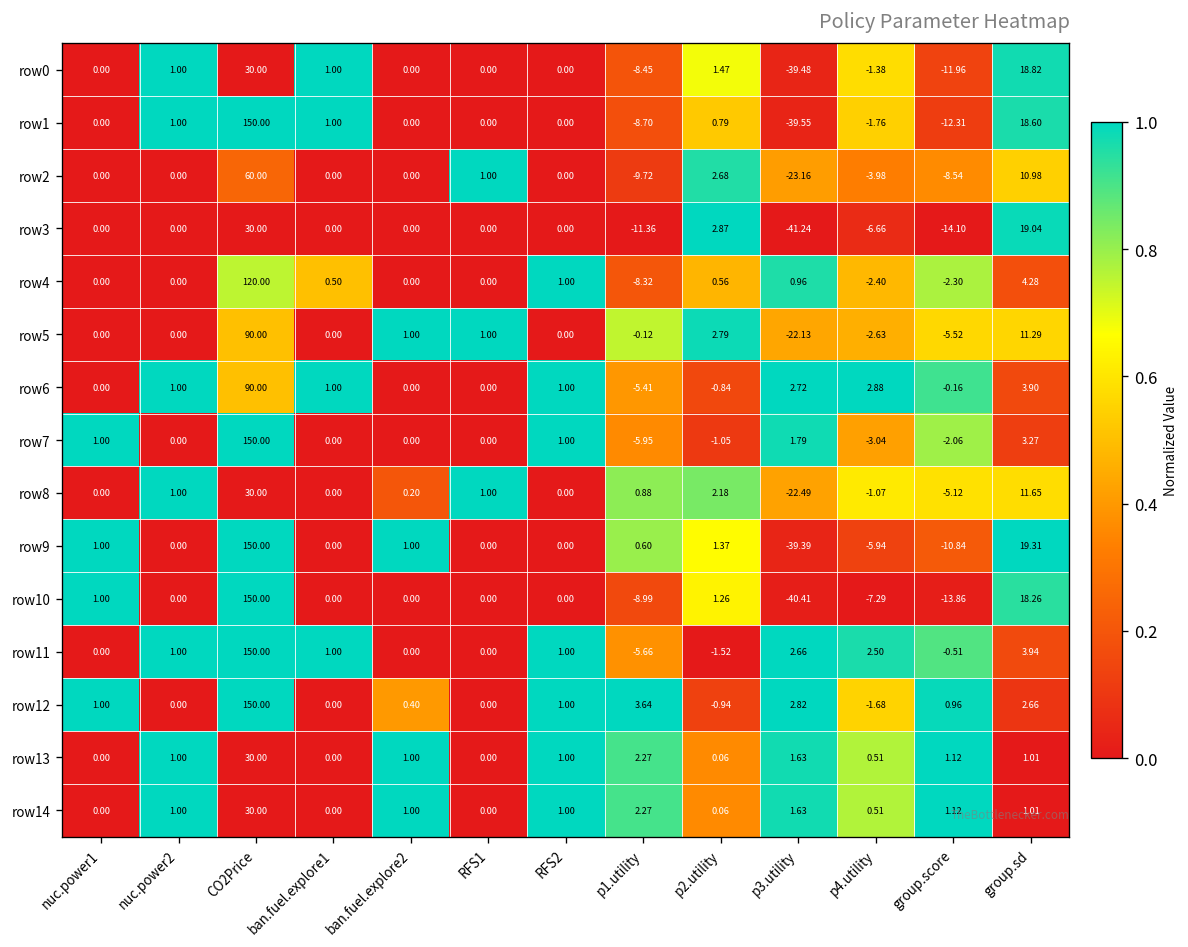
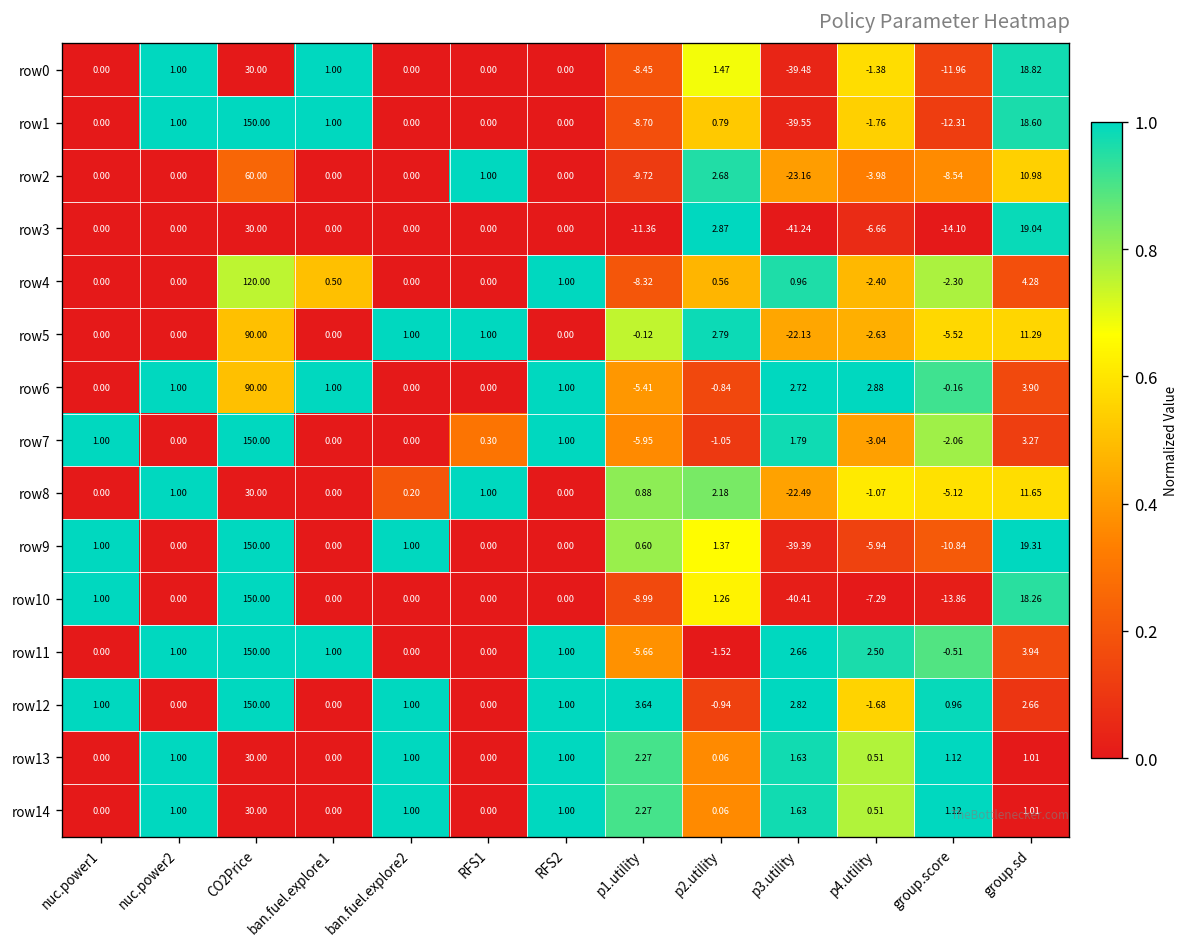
  {
    "row0": {
      "nuc.power1": 0.00,
      "nuc.power2": 1.00,
      "CO2Price": 30.00,
      "ban.fuel.explore1": 1.00,
      "ban.fuel.explore2": 0.00,
      "RFS1": 0.00,
      "RFS2": 0.00,
      "p1.utility": -8.45,
      "p2.utility": 1.47,
      "p3.utility": -39.48,
      "p4.utility": -1.38,
      "group.score": -11.96,
      "group.sd": 18.82
    },
    "row1": {
      "nuc.power1": 0.00,
      "nuc.power2": 1.00,
      "CO2Price": 150.00,
      "ban.fuel.explore1": 1.00,
      "ban.fuel.explore2": 0.00,
      "RFS1": 0.00,
      "RFS2": 0.00,
      "p1.utility": -8.70,
      "p2.utility": 0.79,
      "p3.utility": -39.55,
      "p4.utility": -1.76,
      "group.score": -12.31,
      "group.sd": 18.60
    },
    "row2": {
      "nuc.power1": 0.00,
      "nuc.power2": 0.00,
      "CO2Price": 60.00,
      "ban.fuel.explore1": 0.00,
      "ban.fuel.explore2": 0.00,
      "RFS1": 1.00,
      "RFS2": 0.00,
      "p1.utility": -9.72,
      "p2.utility": 2.68,
      "p3.utility": -23.16,
      "p4.utility": -3.98,
      "group.score": -8.54,
      "group.sd": 10.98
    },
    "row3": {
      "nuc.power1": 0.00,
      "nuc.power2": 0.00,
      "CO2Price": 30.00,
      "ban.fuel.explore1": 0.00,
      "ban.fuel.explore2": 0.00,
      "RFS1": 0.00,
      "RFS2": 0.00,
      "p1.utility": -11.36,
      "p2.utility": 2.87,
      "p3.utility": -41.24,
      "p4.utility": -6.66,
      "group.score": -14.10,
      "group.sd": 19.04
    },
    "row4": {
      "nuc.power1": 0.00,
      "nuc.power2": 0.00,
      "CO2Price": 120.00,
      "ban.fuel.explore1": 0.50,
      "ban.fuel.explore2": 0.00,
      "RFS1": 0.00,
      "RFS2": 1.00,
      "p1.utility": -8.32,
      "p2.utility": 0.56,
      "p3.utility": 0.96,
      "p4.utility": -2.40,
      "group.score": -2.30,
      "group.sd": 4.28
    },
    "row5": {
      "nuc.power1": 0.00,
      "nuc.power2": 0.00,
      "CO2Price": 90.00,
      "ban.fuel.explore1": 0.00,
      "ban.fuel.explore2": 1.00,
      "RFS1": 1.00,
      "RFS2": 0.00,
      "p1.utility": -0.12,
      "p2.utility": 2.79,
      "p3.utility": -22.13,
      "p4.utility": -2.63,
      "group.score": -5.52,
      "group.sd": 11.29
    },
    "row6": {
      "nuc.power1": 0.00,
      "nuc.power2": 1.00,
      "CO2Price": 90.00,
      "ban.fuel.explore1": 1.00,
      "ban.fuel.explore2": 0.00,
      "RFS1": 0.00,
      "RFS2": 1.00,
      "p1.utility": -5.41,
      "p2.utility": -0.84,
      "p3.utility": 2.72,
      "p4.utility": 2.88,
      "group.score": -0.16,
      "group.sd": 3.90
    },
    "row7": {
      "nuc.power1": 1.00,
      "nuc.power2": 0.00,
      "CO2Price": 150.00,
      "ban.fuel.explore1": 0.00,
      "ban.fuel.explore2": 0.00,
-     "RFS1": 0.00,
+     "RFS1": 0.30,
      "RFS2": 1.00,
      "p1.utility": -5.95,
      "p2.utility": -1.05,
      "p3.utility": 1.79,
      "p4.utility": -3.04,
      "group.score": -2.06,
      "group.sd": 3.27
    },
    "row8": {
      "nuc.power1": 0.00,
      "nuc.power2": 1.00,
      "CO2Price": 30.00,
      "ban.fuel.explore1": 0.00,
      "ban.fuel.explore2": 0.20,
      "RFS1": 1.00,
      "RFS2": 0.00,
      "p1.utility": 0.88,
      "p2.utility": 2.18,
      "p3.utility": -22.49,
      "p4.utility": -1.07,
      "group.score": -5.12,
      "group.sd": 11.65
    },
    "row9": {
      "nuc.power1": 1.00,
      "nuc.power2": 0.00,
      "CO2Price": 150.00,
      "ban.fuel.explore1": 0.00,
      "ban.fuel.explore2": 1.00,
      "RFS1": 0.00,
      "RFS2": 0.00,
      "p1.utility": 0.60,
      "p2.utility": 1.37,
      "p3.utility": -39.39,
      "p4.utility": -5.94,
      "group.score": -10.84,
      "group.sd": 19.31
    },
    "row10": {
      "nuc.power1": 1.00,
      "nuc.power2": 0.00,
      "CO2Price": 150.00,
      "ban.fuel.explore1": 0.00,
      "ban.fuel.explore2": 0.00,
      "RFS1": 0.00,
      "RFS2": 0.00,
      "p1.utility": -8.99,
      "p2.utility": 1.26,
      "p3.utility": -40.41,
      "p4.utility": -7.29,
      "group.score": -13.86,
      "group.sd": 18.26
    },
    "row11": {
      "nuc.power1": 0.00,
      "nuc.power2": 1.00,
      "CO2Price": 150.00,
      "ban.fuel.explore1": 1.00,
      "ban.fuel.explore2": 0.00,
      "RFS1": 0.00,
      "RFS2": 1.00,
      "p1.utility": -5.66,
      "p2.utility": -1.52,
      "p3.utility": 2.66,
      "p4.utility": 2.50,
      "group.score": -0.51,
      "group.sd": 3.94
    },
    "row12": {
      "nuc.power1": 1.00,
      "nuc.power2": 0.00,
      "CO2Price": 150.00,
      "ban.fuel.explore1": 0.00,
-     "ban.fuel.explore2": 0.40,
+     "ban.fuel.explore2": 1.00,
      "RFS1": 0.00,
      "RFS2": 1.00,
      "p1.utility": 3.64,
      "p2.utility": -0.94,
      "p3.utility": 2.82,
      "p4.utility": -1.68,
      "group.score": 0.96,
      "group.sd": 2.66
    },
    "row13": {
      "nuc.power1": 0.00,
      "nuc.power2": 1.00,
      "CO2Price": 30.00,
      "ban.fuel.explore1": 0.00,
      "ban.fuel.explore2": 1.00,
      "RFS1": 0.00,
      "RFS2": 1.00,
      "p1.utility": 2.27,
      "p2.utility": 0.06,
      "p3.utility": 1.63,
      "p4.utility": 0.51,
      "group.score": 1.12,
      "group.sd": 1.01
    },
    "row14": {
      "nuc.power1": 0.00,
      "nuc.power2": 1.00,
      "CO2Price": 30.00,
      "ban.fuel.explore1": 0.00,
      "ban.fuel.explore2": 1.00,
      "RFS1": 0.00,
      "RFS2": 1.00,
      "p1.utility": 2.27,
      "p2.utility": 0.06,
      "p3.utility": 1.63,
      "p4.utility": 0.51
    }
  }
